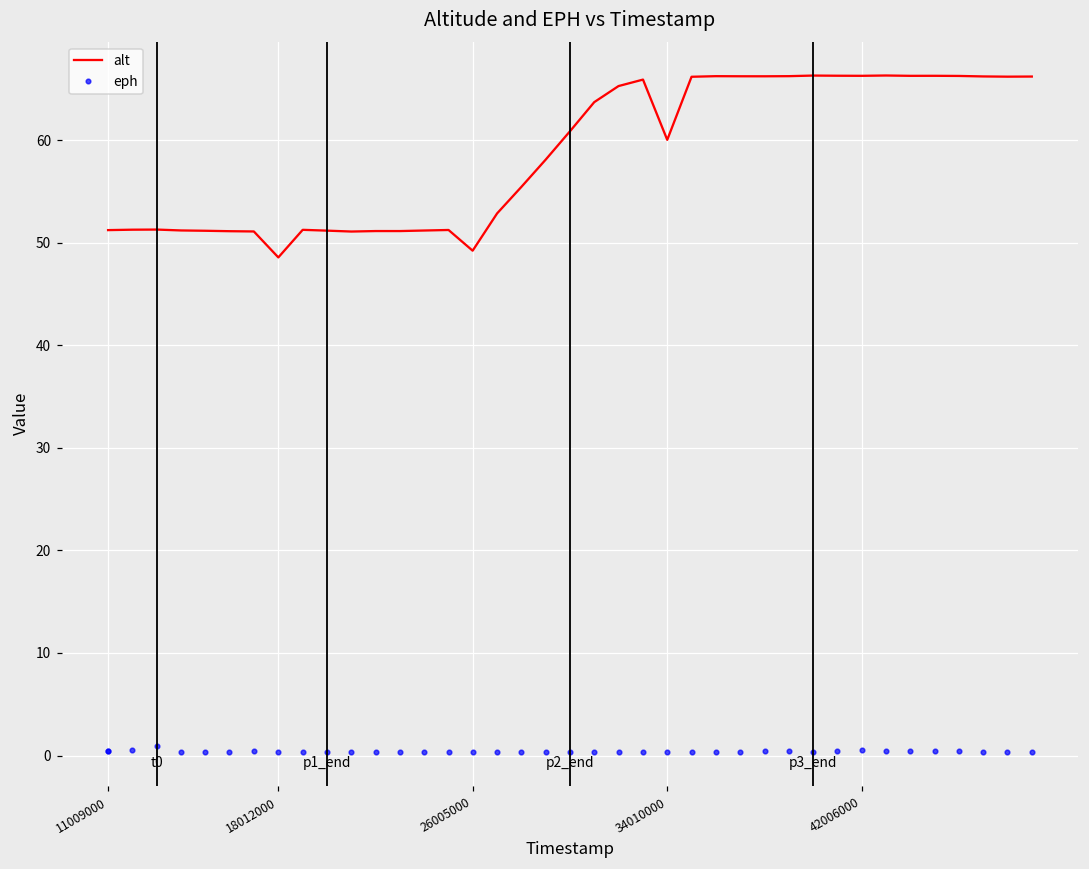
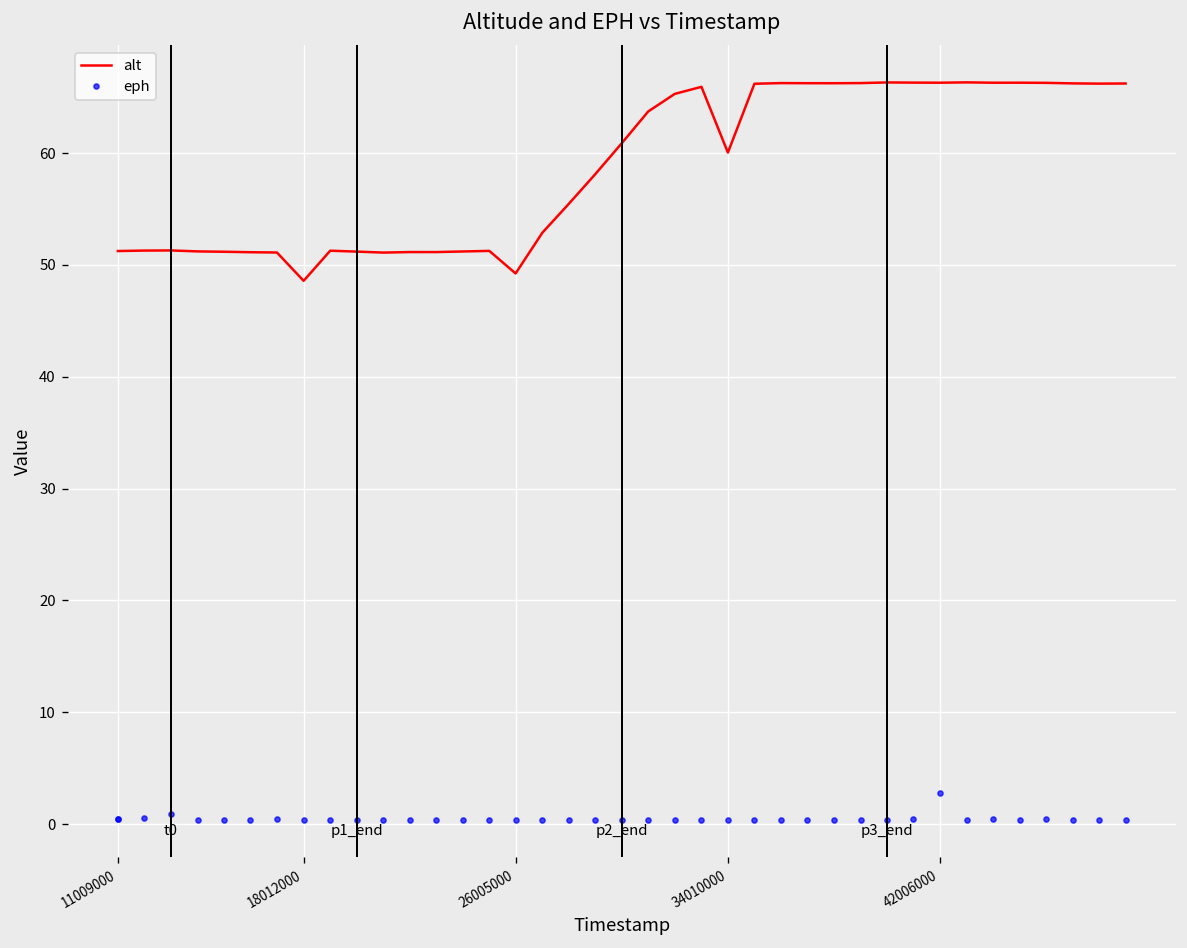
  {
    "alt": {
      "11009000": 51,
      "18012000": 49,
      "26005000": 49,
      "34010000": 60,
      "42006000": 66
    },
    "eph": {
      "11009000": 0,
      "18012000": 0,
      "26005000": 0,
      "34010000": 0,
-     "42006000": 1
+     "42006000": 3
    }
  }
